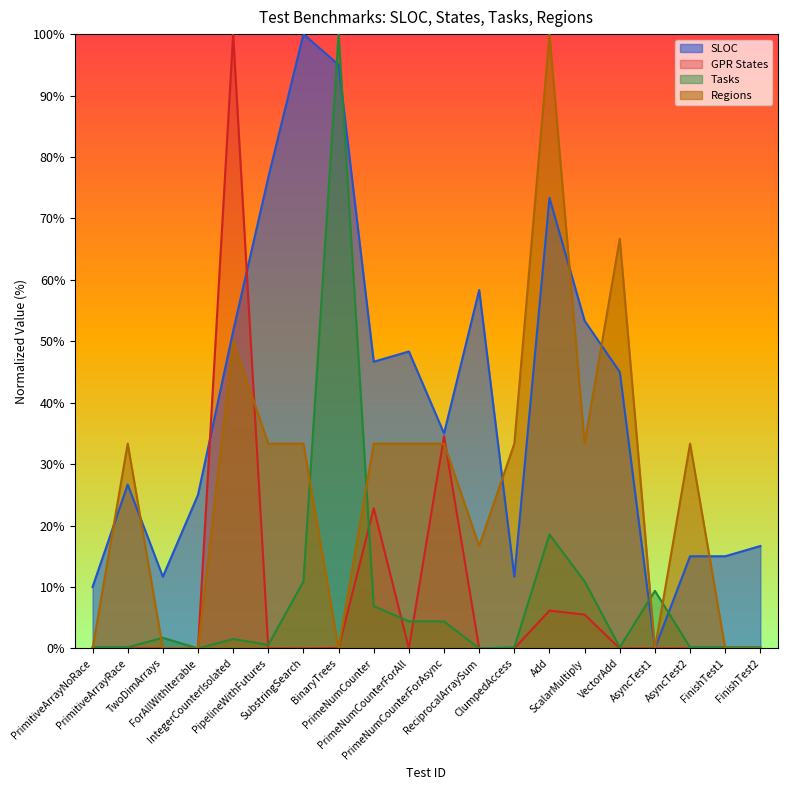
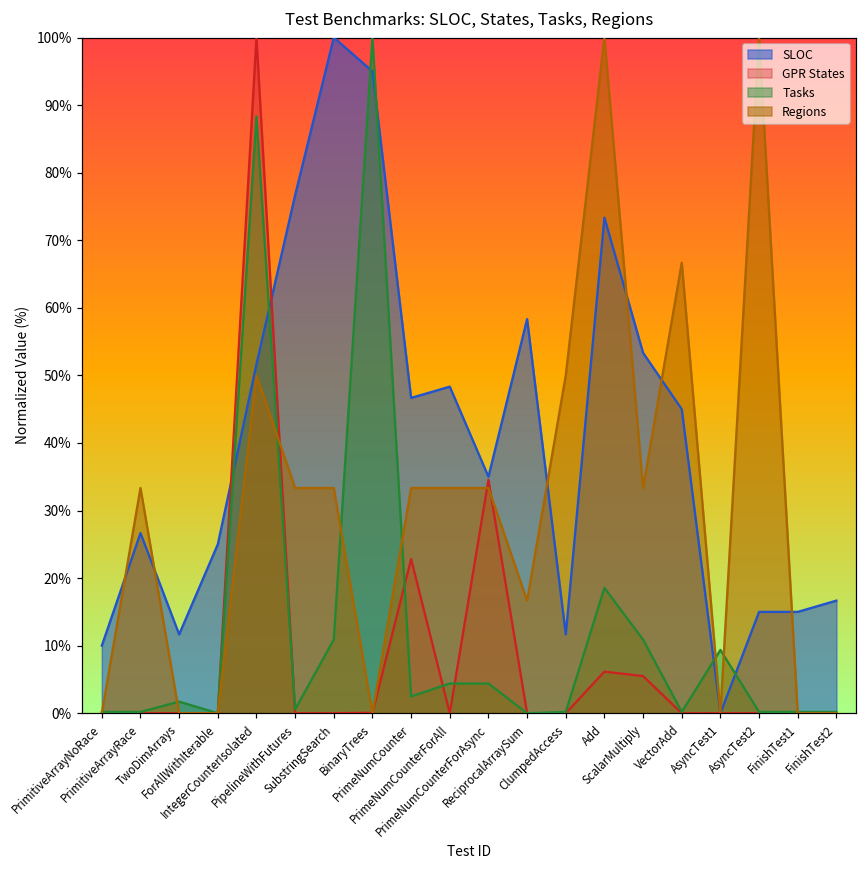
  {
    "SLOC": {
      "PrimitiveArrayNoRace": "10%",
      "PrimitiveArrayRace": "27%",
      "TwoDimArrays": "12%",
      "ForAllWithIterable": "25%",
      "IntegerCounterIsolated": "52%",
      "PipelineWithFutures": "77%",
      "SubstringSearch": "100%",
      "BinaryTrees": "95%",
      "PrimeNumCounter": "47%",
      "PrimeNumCounterForAll": "48%",
      "PrimeNumCounterForAsync": "35%",
      "ReciprocalArraySum": "58%",
      "ClumpedAccess": "12%",
      "Add": "73%",
      "ScalarMultiply": "53%",
      "VectorAdd": "45%",
      "AsyncTest2": "15%",
      "FinishTest1": "15%",
      "FinishTest2": "17%"
    },
    "GPR States": {
      "IntegerCounterIsolated": "100%",
      "PipelineWithFutures": "0%",
      "SubstringSearch": "0%",
      "PrimeNumCounter": "23%",
      "PrimeNumCounterForAll": "0%",
      "PrimeNumCounterForAsync": "35%",
      "Add": "6%",
      "ScalarMultiply": "5%"
    },
    "Tasks": {
      "TwoDimArrays": "2%",
-     "IntegerCounterIsolated": "2%",
+     "IntegerCounterIsolated": "88%",
      "PipelineWithFutures": "1%",
      "SubstringSearch": "11%",
      "BinaryTrees": "100%",
-     "PrimeNumCounter": "7%",
+     "PrimeNumCounter": "2%",
      "PrimeNumCounterForAll": "4%",
      "PrimeNumCounterForAsync": "4%",
      "Add": "19%",
      "ScalarMultiply": "11%",
      "AsyncTest1": "9%"
    },
    "Regions": {
      "PrimitiveArrayRace": "33%",
      "IntegerCounterIsolated": "50%",
      "PipelineWithFutures": "33%",
      "SubstringSearch": "33%",
      "PrimeNumCounter": "33%",
      "PrimeNumCounterForAll": "33%",
      "PrimeNumCounterForAsync": "33%",
      "ReciprocalArraySum": "17%",
-     "ClumpedAccess": "33%",
+     "ClumpedAccess": "50%",
      "Add": "100%",
      "ScalarMultiply": "33%",
      "VectorAdd": "67%",
-     "AsyncTest2": "33%"
+     "AsyncTest2": "100%"
    }
  }
